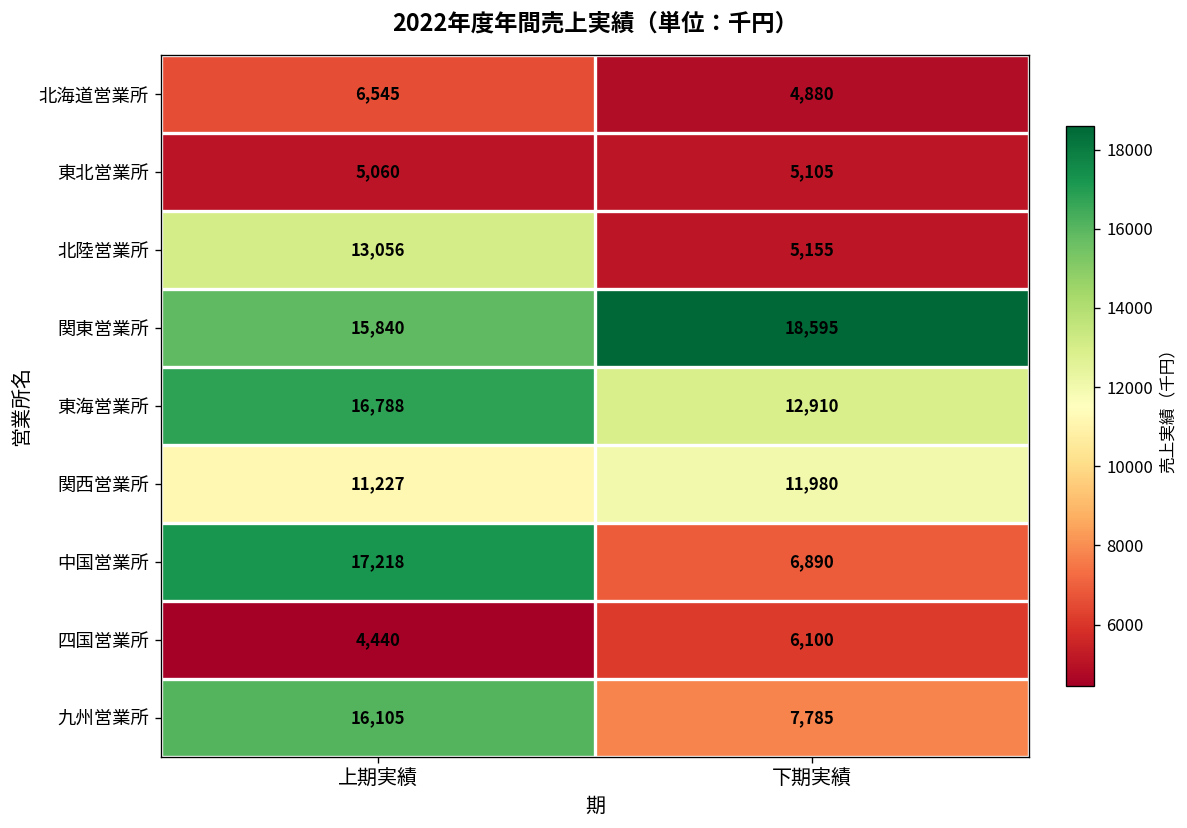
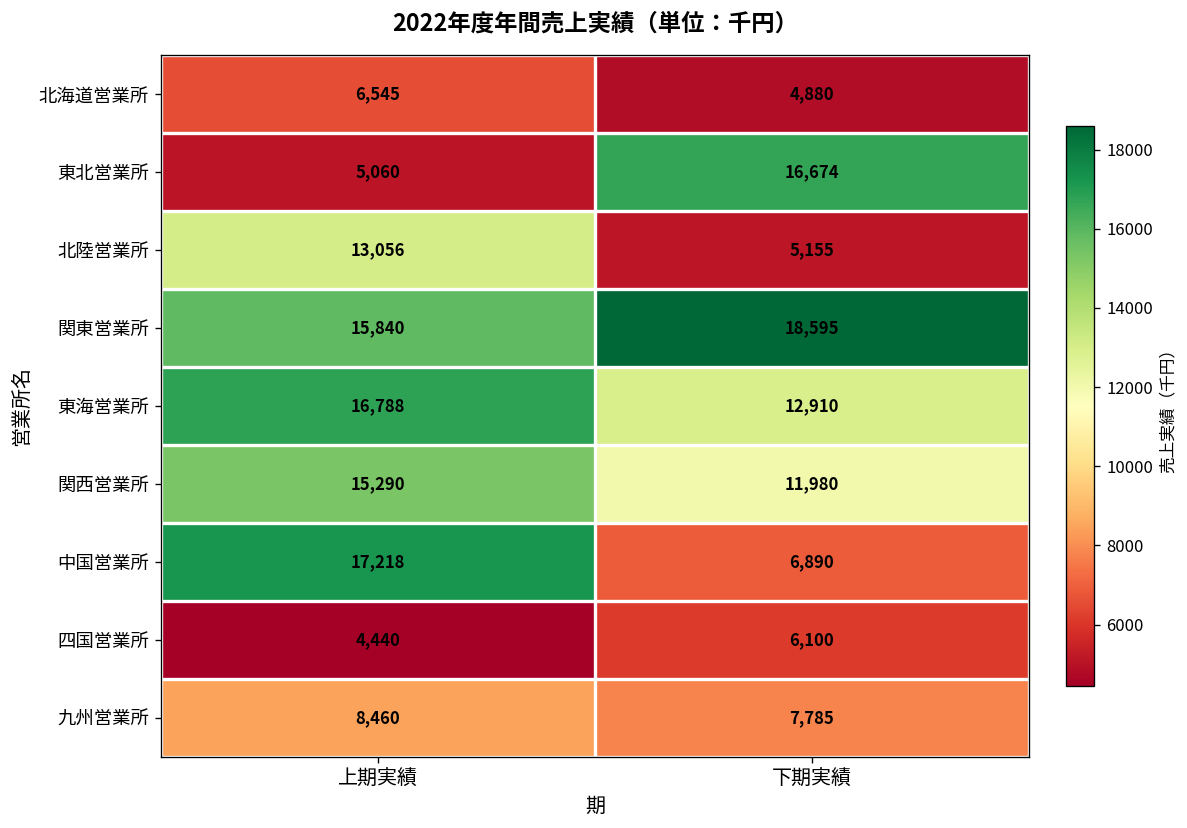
  {
    "北海道営業所": {
      "上期実績": "6,545",
      "下期実績": "4,880"
    },
    "東北営業所": {
      "上期実績": "5,060",
-     "下期実績": "5,105"
+     "下期実績": "16,674"
    },
    "北陸営業所": {
      "上期実績": "13,056",
      "下期実績": "5,155"
    },
    "関東営業所": {
      "上期実績": "15,840",
      "下期実績": "18,595"
    },
    "東海営業所": {
      "上期実績": "16,788",
      "下期実績": "12,910"
    },
    "関西営業所": {
-     "上期実績": "11,227",
+     "上期実績": "15,290",
      "下期実績": "11,980"
    },
    "中国営業所": {
      "上期実績": "17,218",
      "下期実績": "6,890"
    },
    "四国営業所": {
      "上期実績": "4,440",
      "下期実績": "6,100"
    },
    "九州営業所": {
-     "上期実績": "16,105",
+     "上期実績": "8,460",
      "下期実績": "7,785"
    }
  }
